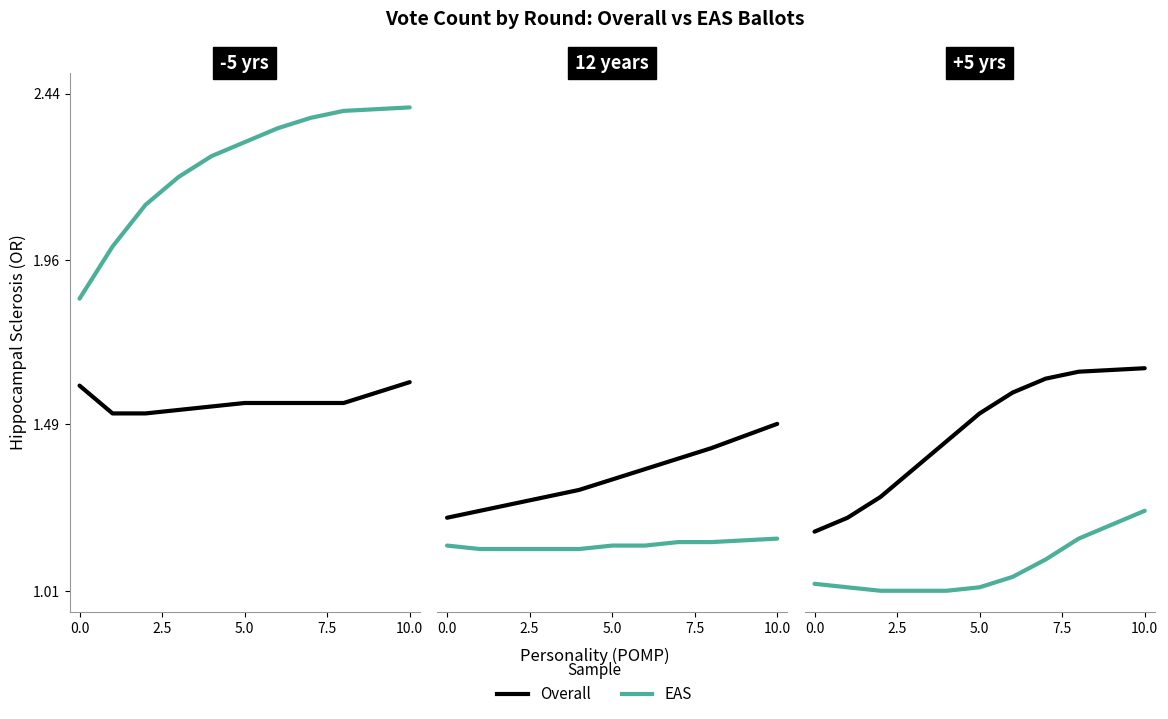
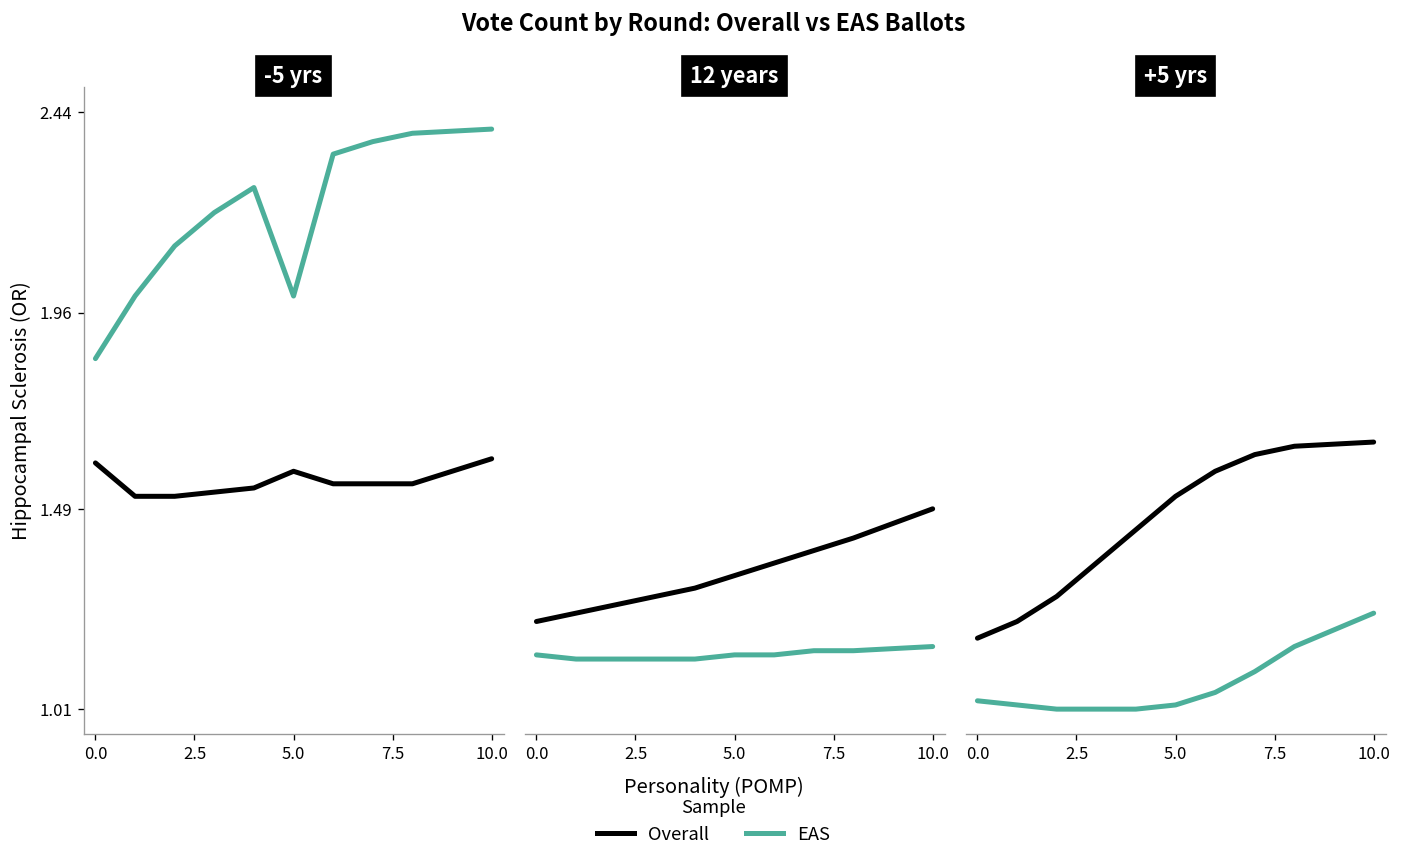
  {
    "-5 yrs": {
      "Overall": {
        "0.0": 1.60,
-       "5.0": 1.55,
+       "5.0": 1.58,
        "10.0": 1.61
      },
      "EAS": {
        "0.0": 1.85,
-       "5.0": 2.3,
+       "5.0": 2.0,
        "10.0": 2.4
      }
    }
  }
